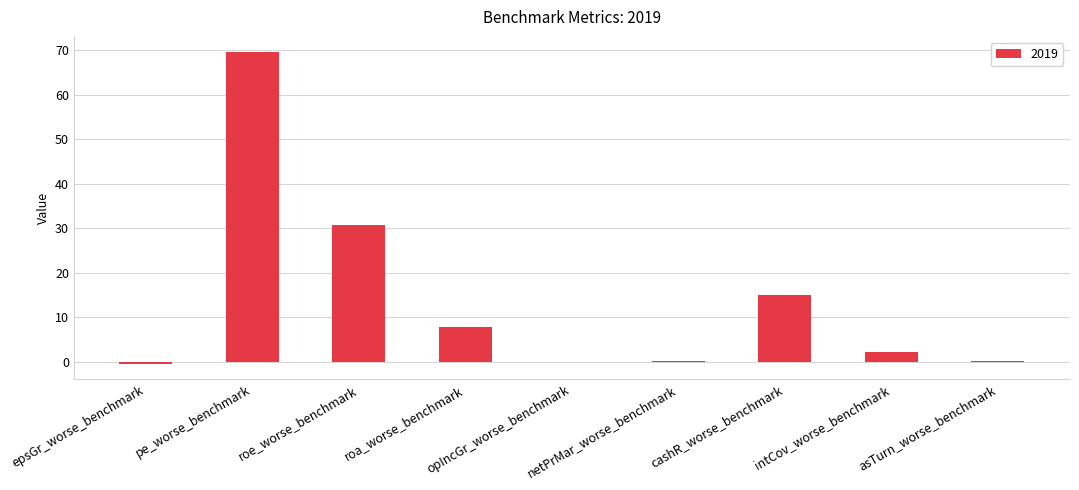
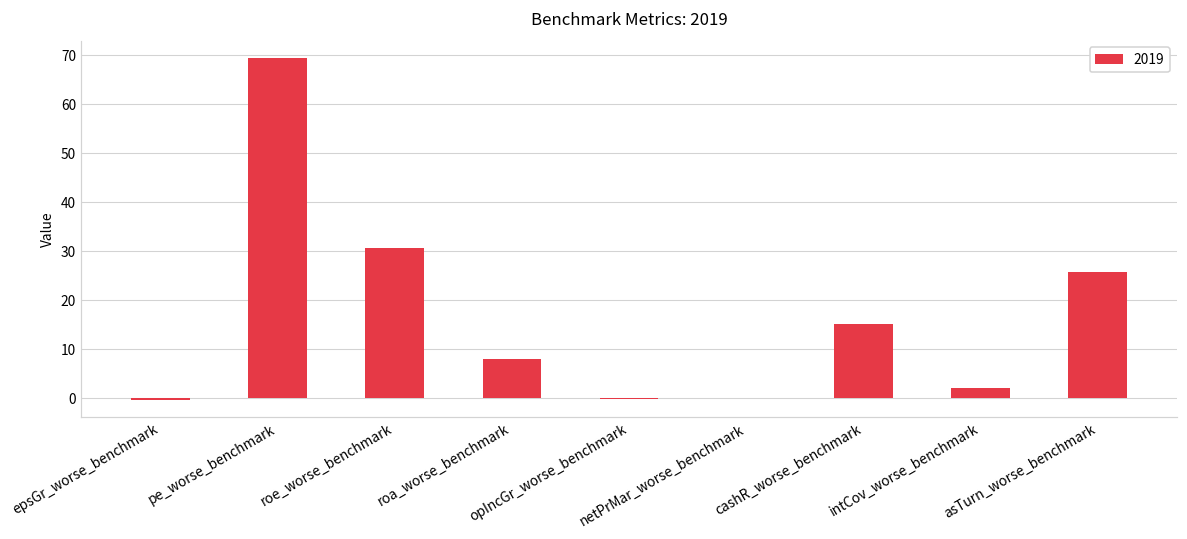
  {
    "pe_worse_benchmark": 70,
    "roe_worse_benchmark": 31,
    "roa_worse_benchmark": 8,
    "cashR_worse_benchmark": 15,
    "intCov_worse_benchmark": 2,
-   "asTurn_worse_benchmark": 0
+   "asTurn_worse_benchmark": 26
  }
